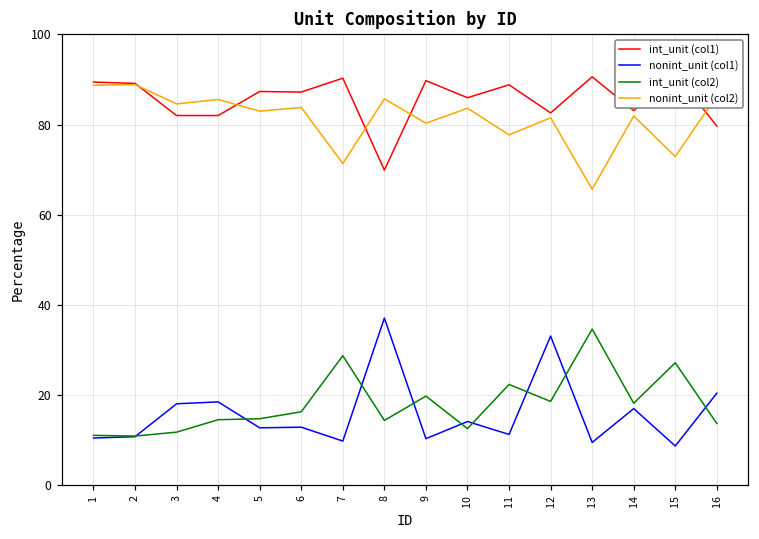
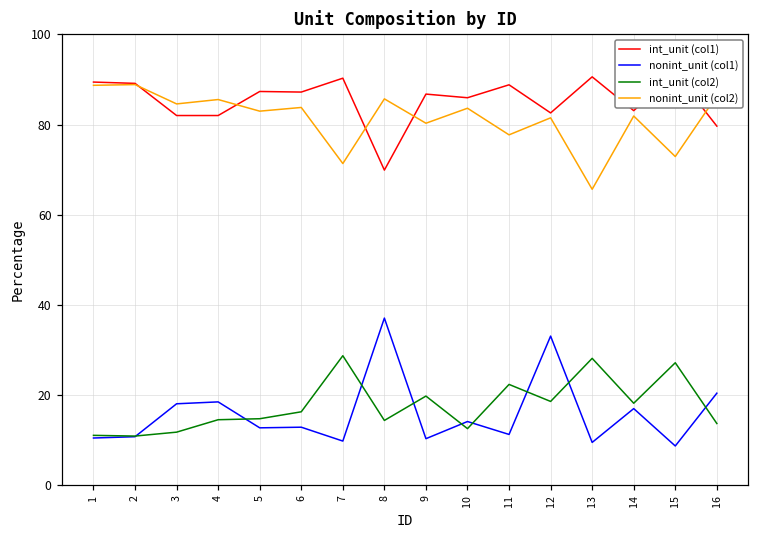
  {
    "int_unit (col1)": {
      "1": 89,
      "3": 82,
      "4": 82,
      "5": 87,
      "6": 87,
      "7": 90,
      "8": 70,
-     "9": 90,
+     "9": 87,
      "10": 86,
      "11": 89,
      "12": 83,
      "13": 91,
      "16": 80
    },
    "nonint_unit (col1)": {
      "3": 18,
      "4": 18,
      "5": 13,
      "6": 13,
      "7": 10,
      "8": 37,
      "9": 10,
      "10": 14,
      "11": 11,
      "12": 33,
      "13": 9,
      "14": 17,
      "15": 9,
      "16": 20
    },
    "int_unit (col2)": {
      "3": 12,
      "4": 14,
      "5": 15,
      "6": 16,
      "7": 29,
      "8": 14,
      "9": 20,
      "10": 12,
      "11": 22,
      "12": 19,
-     "13": 35,
+     "13": 28,
      "14": 18,
      "15": 27,
      "16": 14
    },
    "nonint_unit (col2)": {
      "1": 89,
      "3": 85,
      "4": 86,
      "5": 83,
      "6": 84,
      "7": 71,
      "8": 86,
      "9": 80,
      "10": 84,
      "11": 78,
      "12": 81,
      "13": 66,
      "14": 82,
      "15": 73
    }
  }
